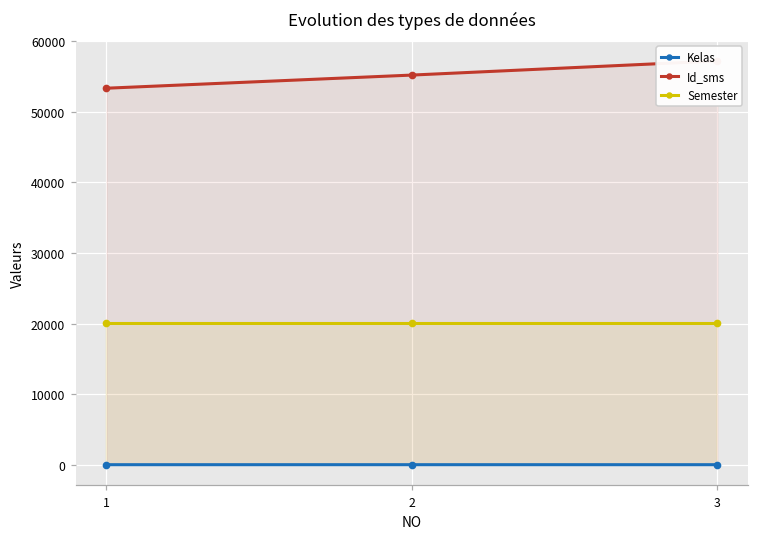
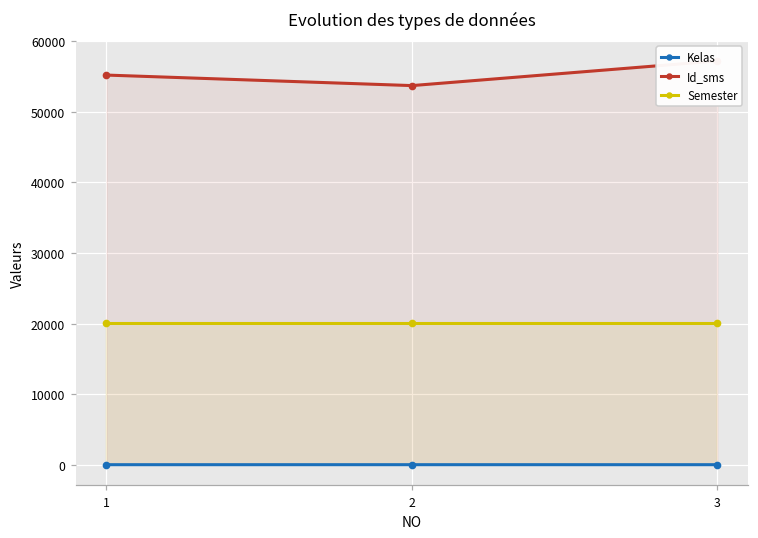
  {
    "Kelas": {
      "1": 0,
      "2": 0,
      "3": 0
    },
    "Id_sms": {
-     "1": 53000,
-     "2": 55000
+     "1": 55000,
+     "2": 54000
    },
    "Semester": {
      "1": 20000,
      "2": 20000,
      "3": 20000
    }
  }
